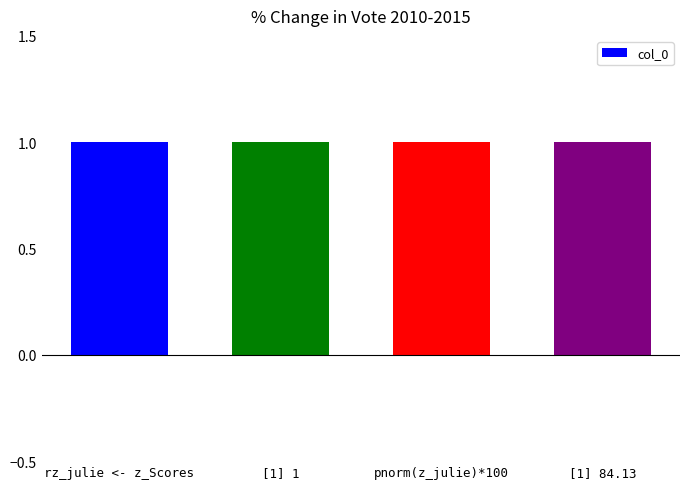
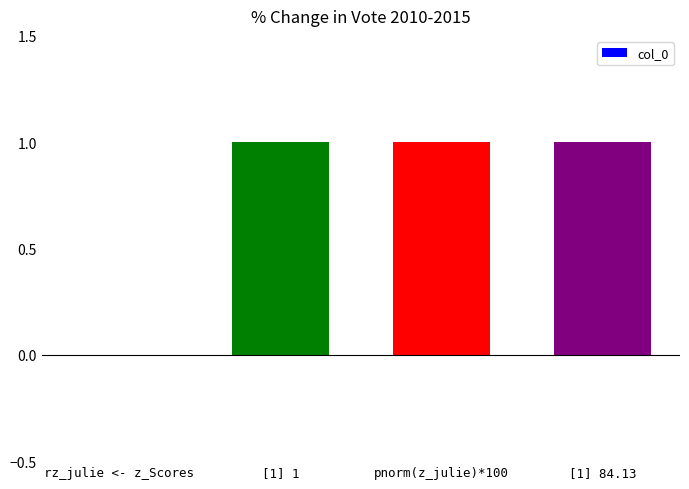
  {
-   "rz_julie <- z_Scores": 1,
+   "rz_julie <- z_Scores": 0,
    "[1] 1": 1,
    "pnorm(z_julie)*100": 1,
    "[1] 84.13": 1
  }
